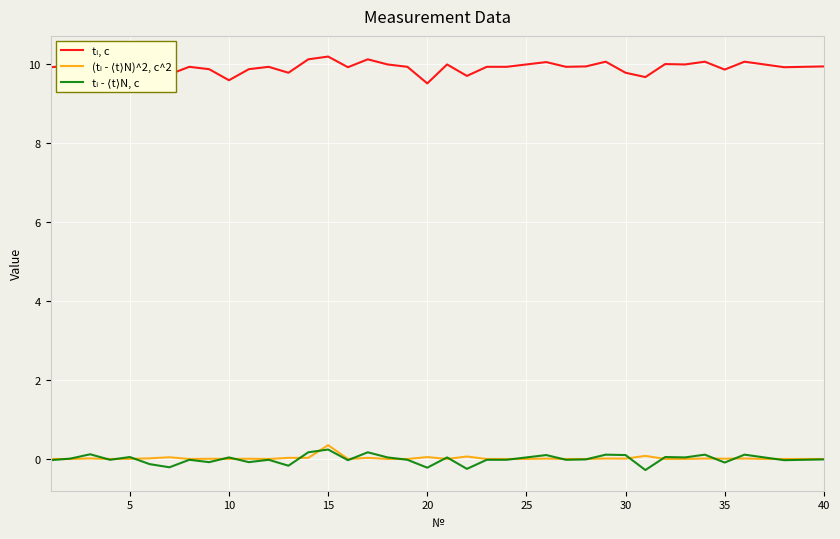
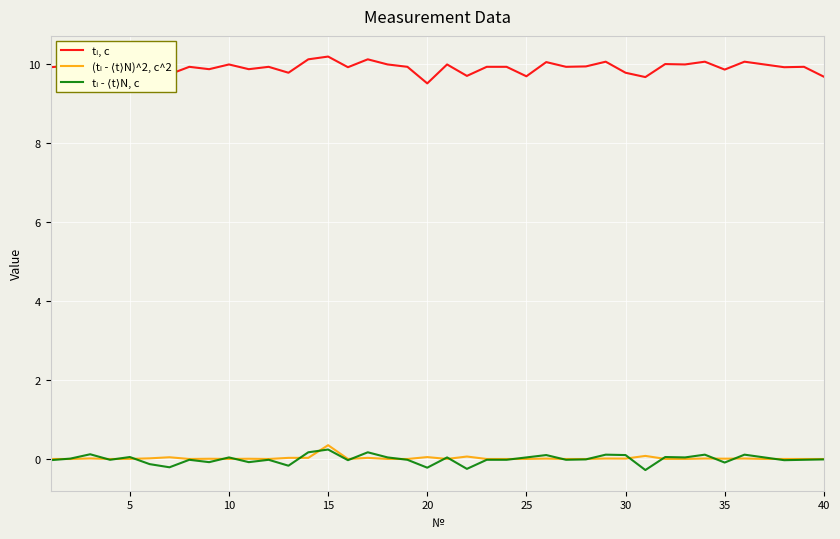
  {
    "tᵢ, c": {
-     "10": 9.6,
+     "10": 10.0,
      "15": 10.2,
      "20": 9.5,
-     "25": 10.0,
+     "25": 9.7,
      "30": 9.8,
      "35": 9.9,
-     "40": 10.0
+     "40": 9.7
    },
    "(tᵢ - ⟨t⟩N)^2, c^2": {
      "15": 0.4,
      "20": 0.0,
      "30": 0.0,
      "35": 0.0
    },
    "tᵢ - ⟨t⟩N, c": {
      "15": 0.2,
      "20": -0.2,
      "30": 0.1,
      "35": -0.1
    }
  }
